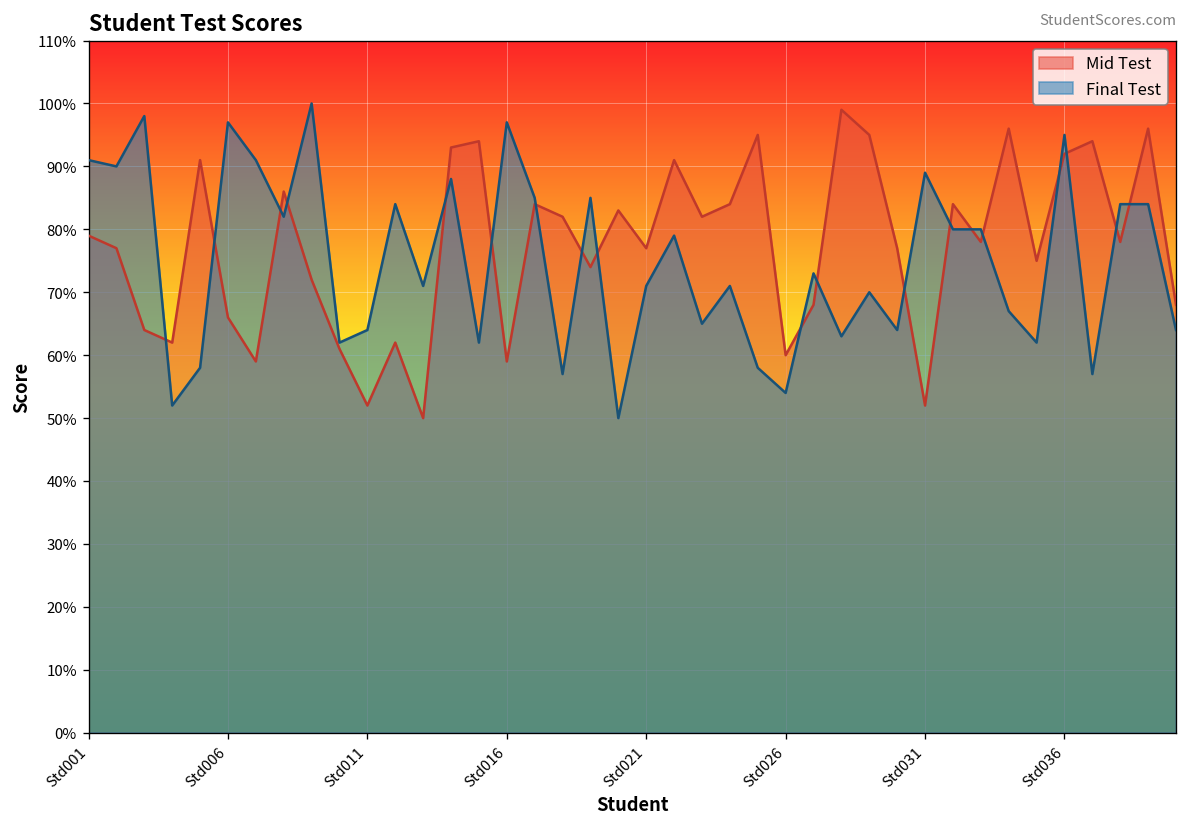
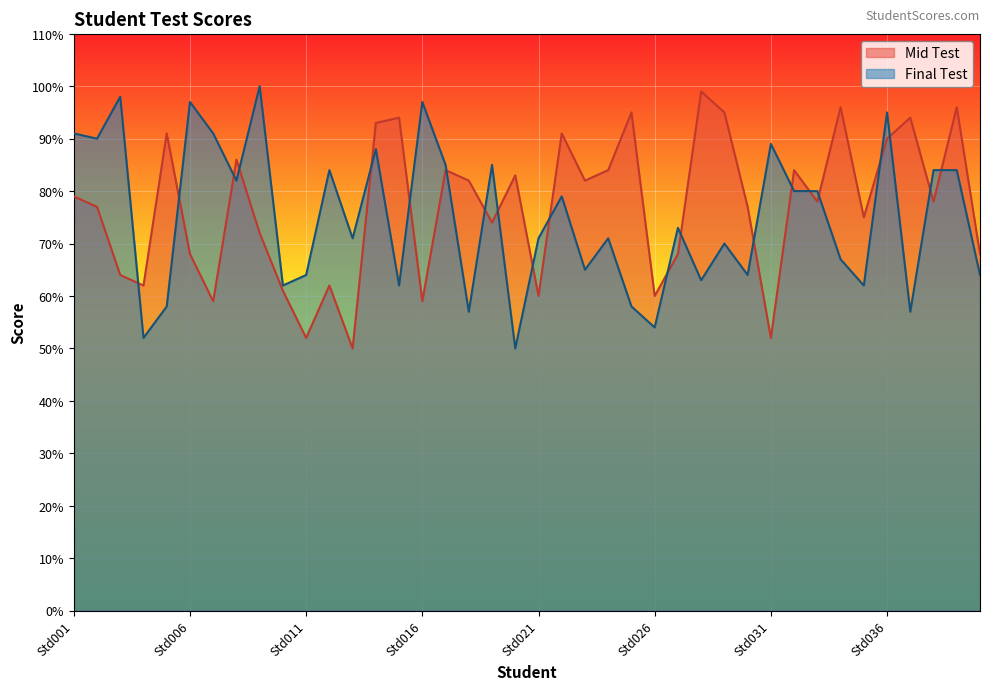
  {
    "Mid Test": {
      "Std001": "79%",
-     "Std006": "66%",
+     "Std006": "68%",
      "Std011": "52%",
      "Std016": "59%",
-     "Std021": "77%",
+     "Std021": "60%",
      "Std026": "60%",
      "Std031": "52%",
-     "Std036": "92%"
+     "Std036": "90%"
    },
    "Final Test": {
      "Std001": "91%",
      "Std006": "97%",
      "Std011": "64%",
      "Std016": "97%",
      "Std021": "71%",
      "Std026": "54%",
      "Std031": "89%",
      "Std036": "95%"
    }
  }
